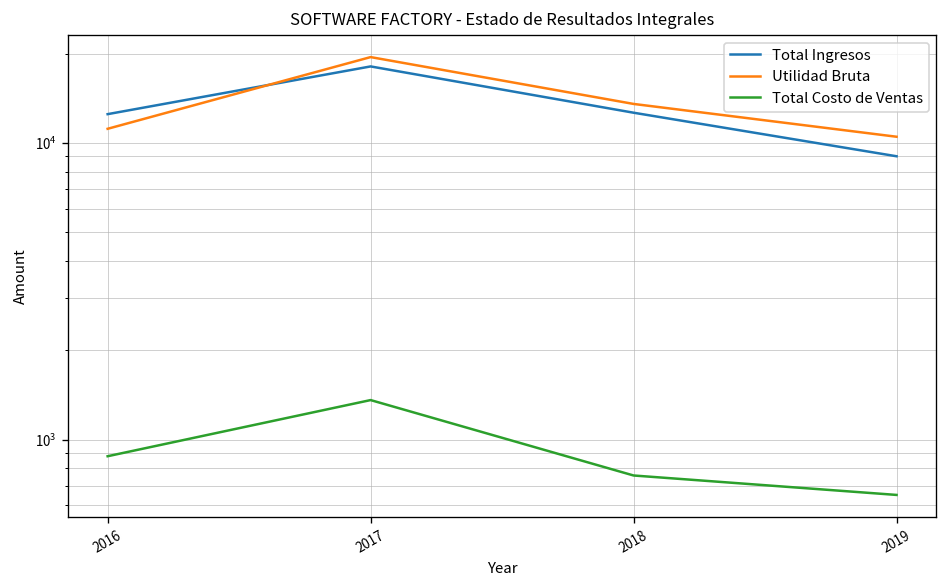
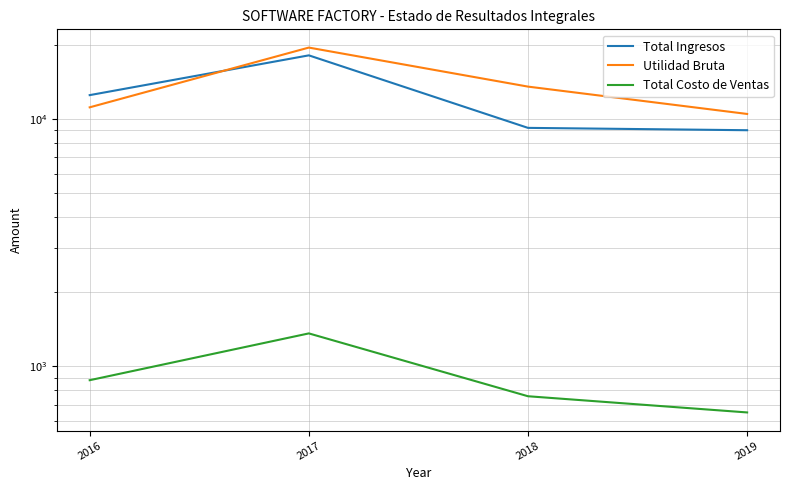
  {
    "Total Ingresos": {
      "2016": 12000,
      "2017": 18000,
-     "2018": 13000,
+     "2018": 9200,
      "2019": 9000
    },
    "Utilidad Bruta": {
      "2016": 11000,
      "2017": 19000,
      "2018": 14000,
      "2019": 10500
    },
    "Total Costo de Ventas": {
      "2016": 880,
      "2017": 1400,
      "2018": 760,
      "2019": 650
    }
  }
